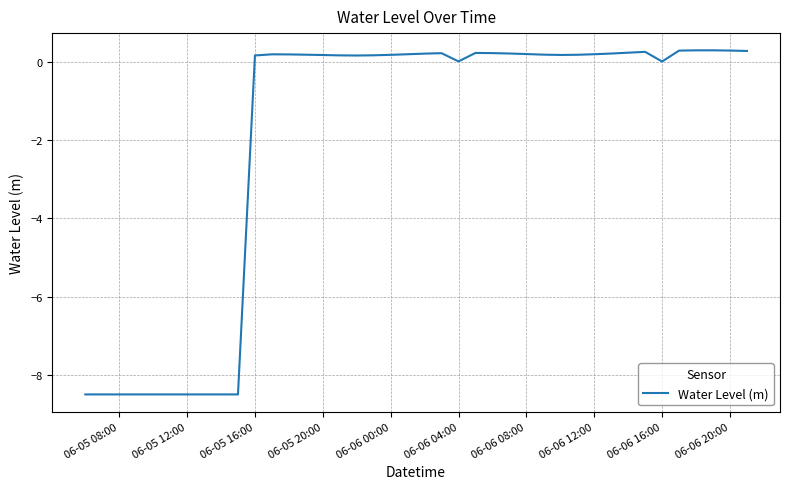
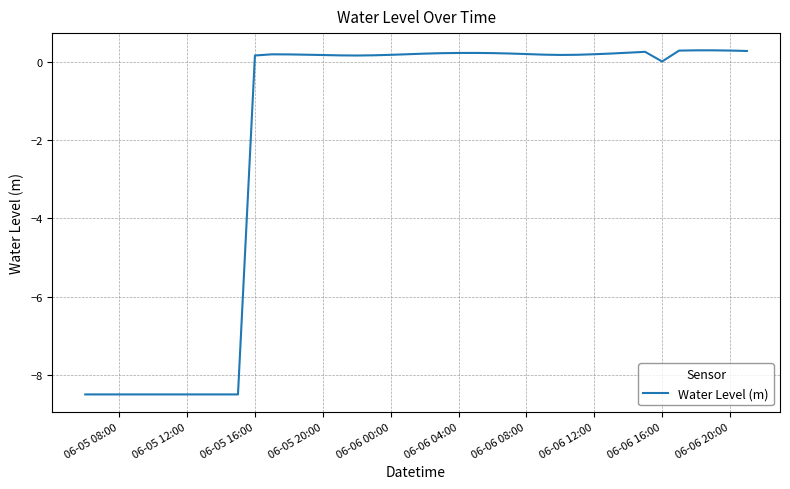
  {
    "06-05 08:00": -8.5,
    "06-05 12:00": -8.5,
    "06-05 16:00": 0.2,
    "06-05 20:00": 0.2,
    "06-06 00:00": 0.2,
-   "06-06 04:00": 0.0,
+   "06-06 04:00": 0.2,
    "06-06 08:00": 0.2,
    "06-06 12:00": 0.2,
    "06-06 16:00": 0.0,
    "06-06 20:00": 0.3
  }
